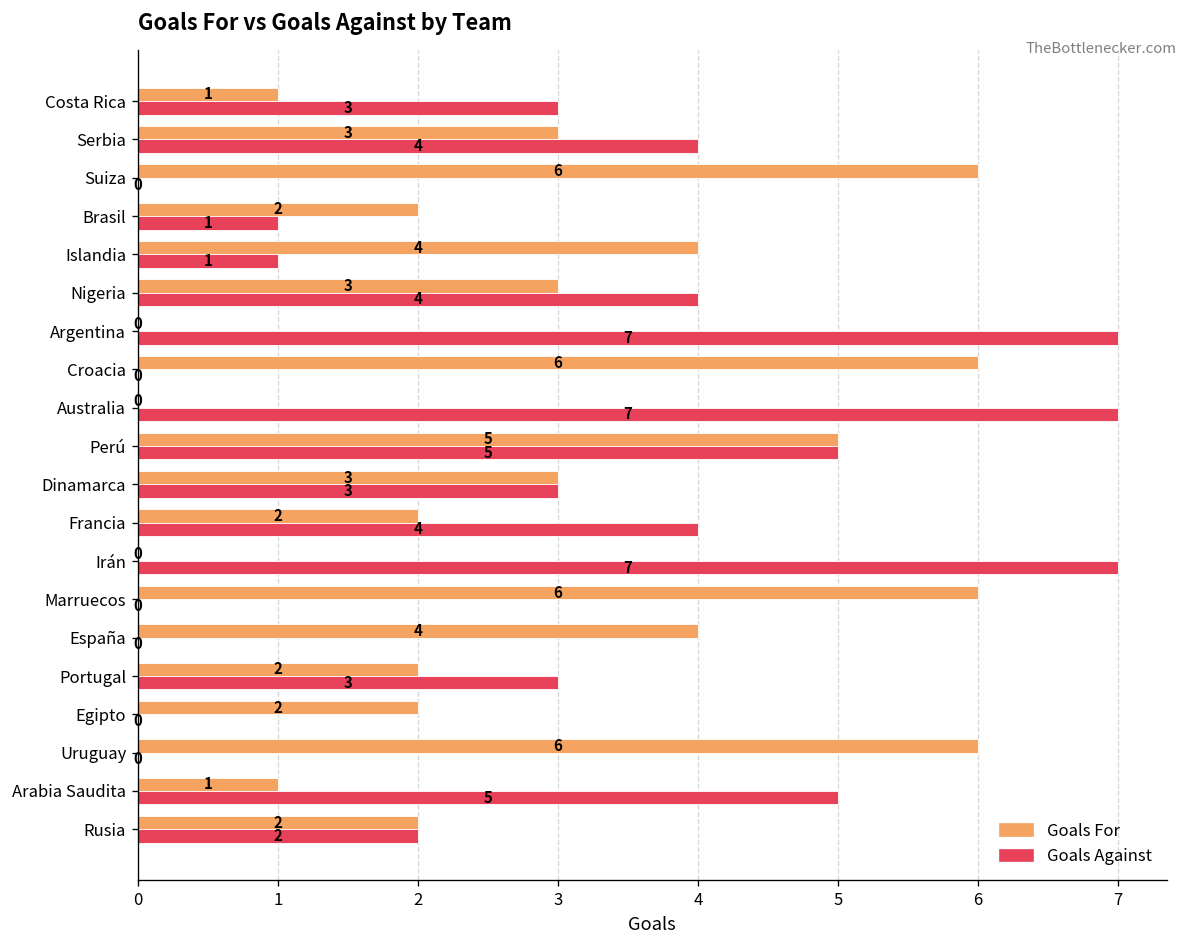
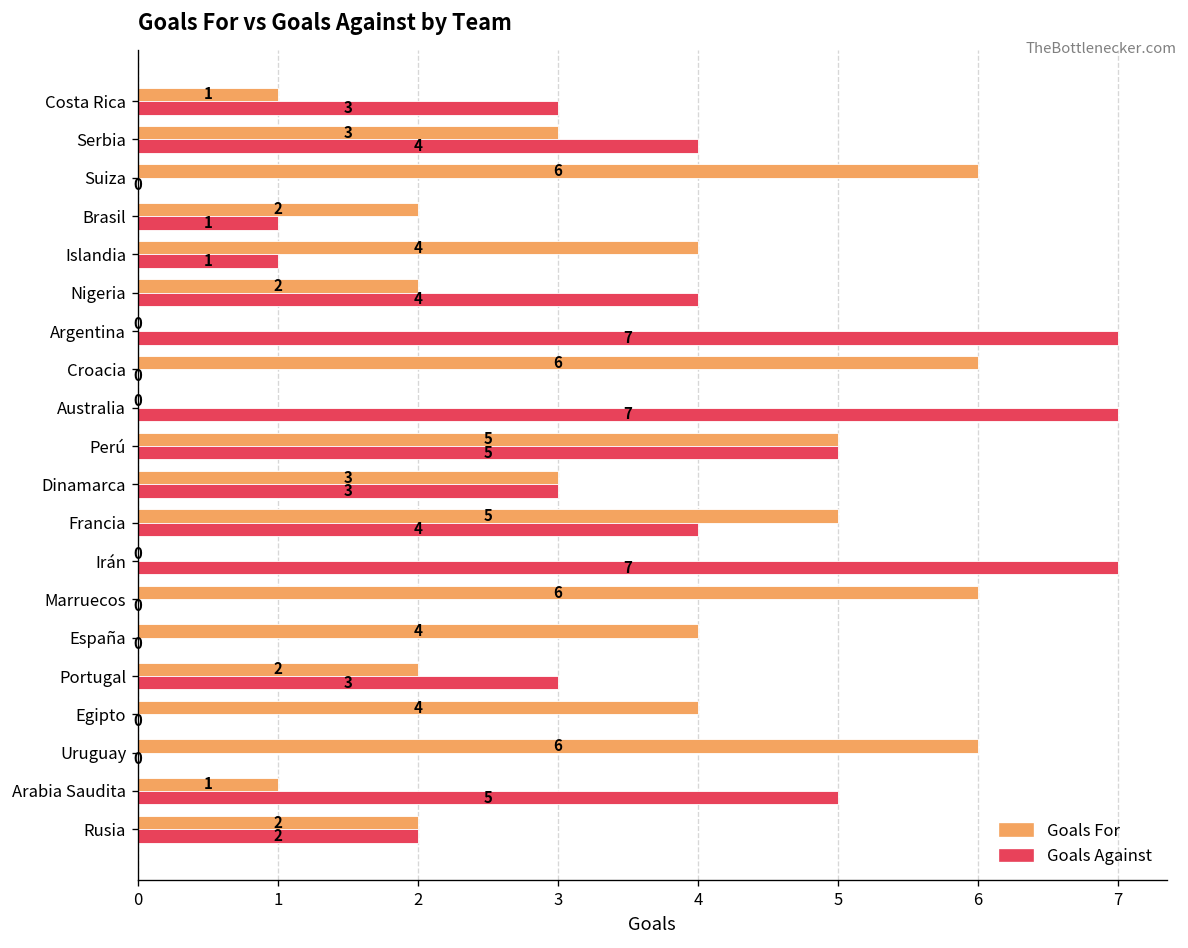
  {
    "Goals For": {
      "Costa Rica": 1,
      "Serbia": 3,
      "Suiza": 6,
      "Brasil": 2,
      "Islandia": 4,
-     "Nigeria": 3,
+     "Nigeria": 2,
      "Argentina": 0,
      "Croacia": 6,
      "Australia": 0,
      "Perú": 5,
      "Dinamarca": 3,
-     "Francia": 2,
+     "Francia": 5,
      "Irán": 0,
      "Marruecos": 6,
      "España": 4,
      "Portugal": 2,
-     "Egipto": 2,
+     "Egipto": 4,
      "Uruguay": 6,
      "Arabia Saudita": 1,
      "Rusia": 2
    },
    "Goals Against": {
      "Costa Rica": 3,
      "Serbia": 4,
      "Suiza": 0,
      "Brasil": 1,
      "Islandia": 1,
      "Nigeria": 4,
      "Argentina": 7,
      "Croacia": 0,
      "Australia": 7,
      "Perú": 5,
      "Dinamarca": 3,
      "Francia": 4,
      "Irán": 7,
      "Marruecos": 0,
      "España": 0,
      "Portugal": 3,
      "Egipto": 0,
      "Uruguay": 0,
      "Arabia Saudita": 5,
      "Rusia": 2
    }
  }
